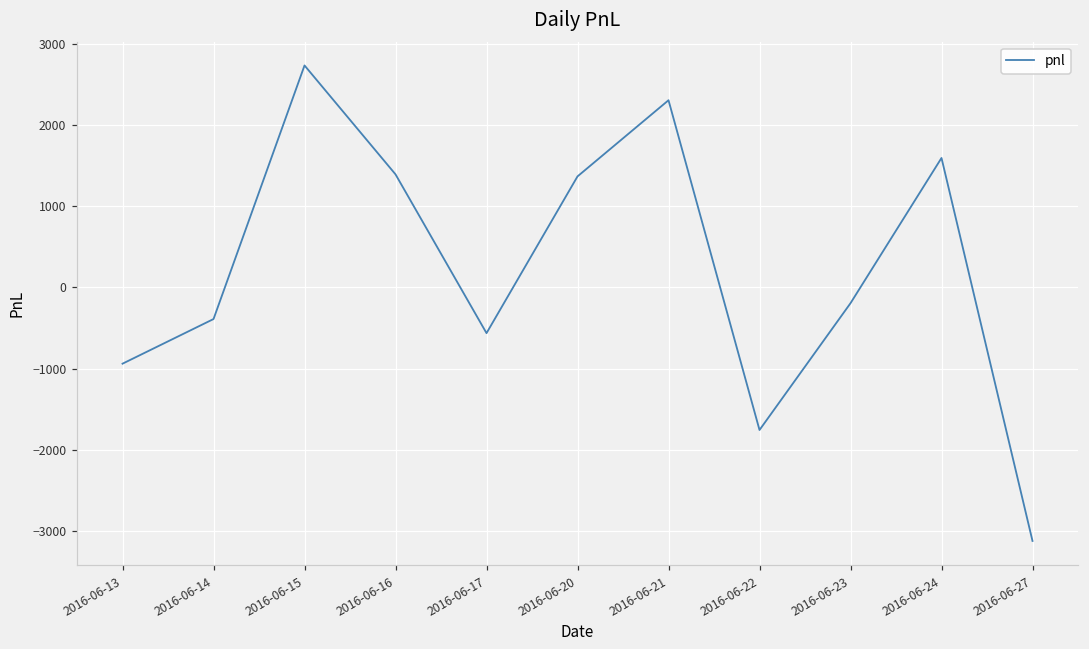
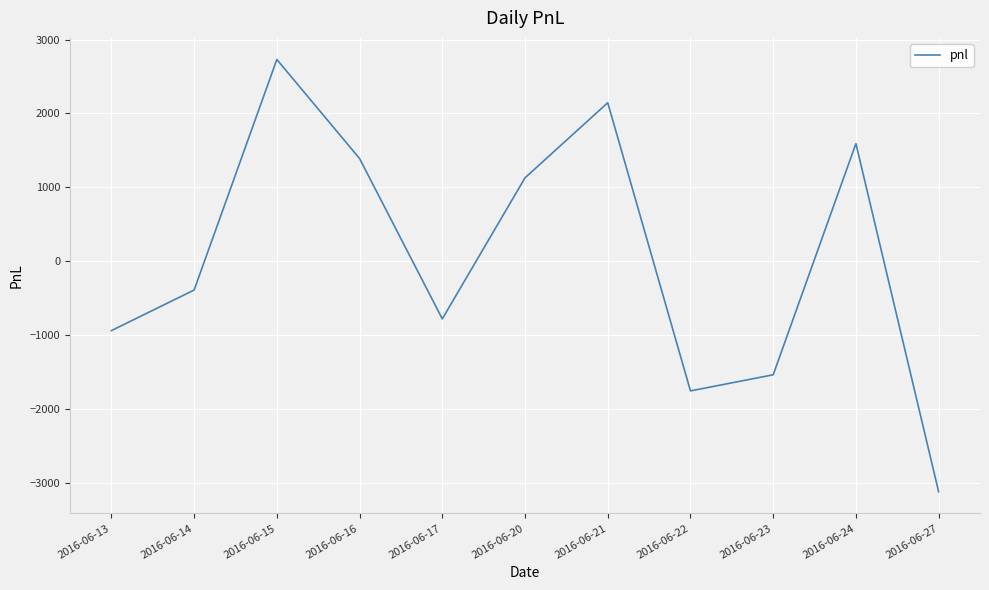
  {
    "2016-06-13": -900,
    "2016-06-14": -400,
    "2016-06-15": 2700,
    "2016-06-16": 1400,
-   "2016-06-17": -600,
-   "2016-06-20": 1400,
-   "2016-06-21": 2300,
+   "2016-06-17": -800,
+   "2016-06-20": 1100,
+   "2016-06-21": 2100,
    "2016-06-22": -1800,
-   "2016-06-23": -200,
+   "2016-06-23": -1500,
    "2016-06-24": 1600,
    "2016-06-27": -3100
  }
